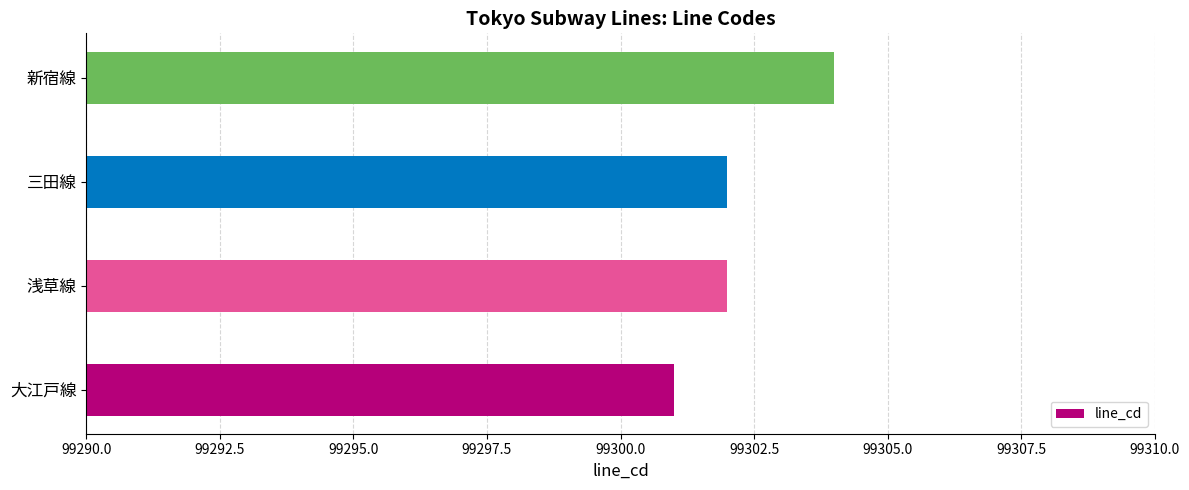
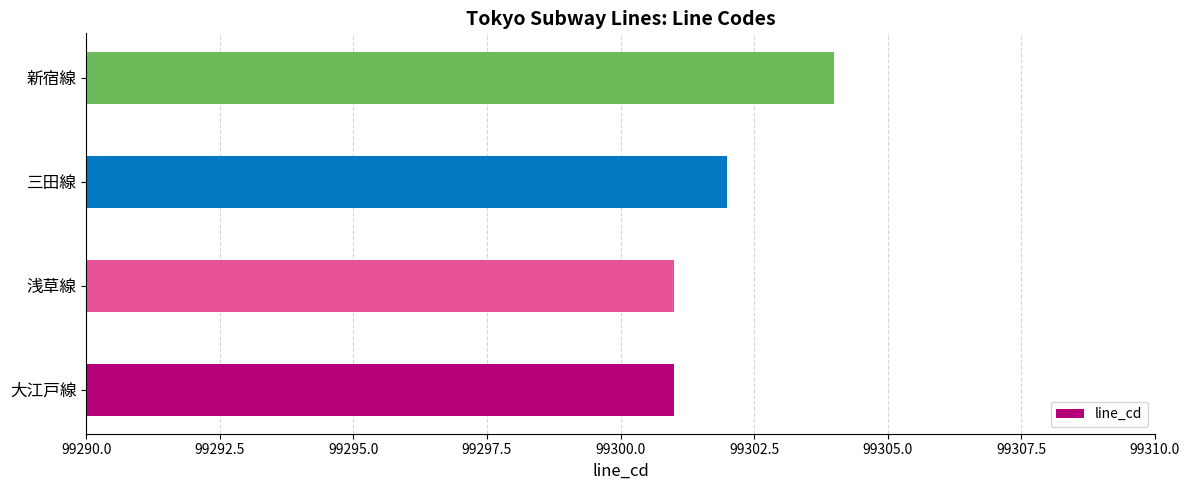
  {
    "新宿線": 99304,
    "三田線": 99302,
-   "浅草線": 99302,
+   "浅草線": 99301,
    "大江戸線": 99301
  }
